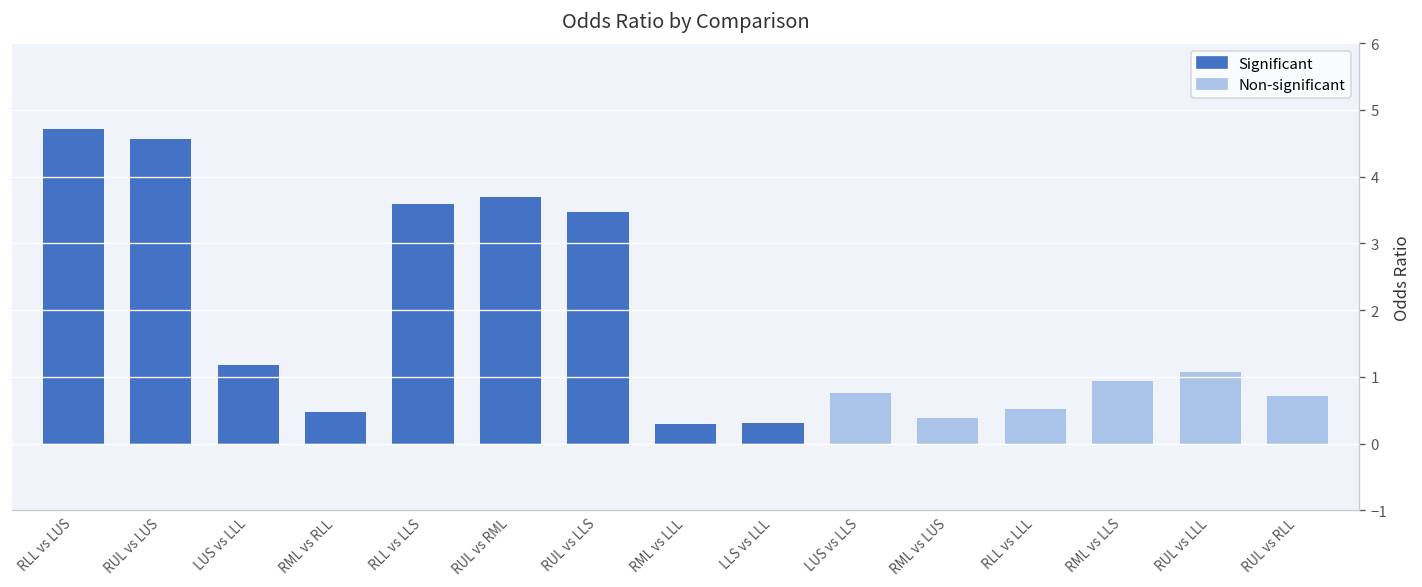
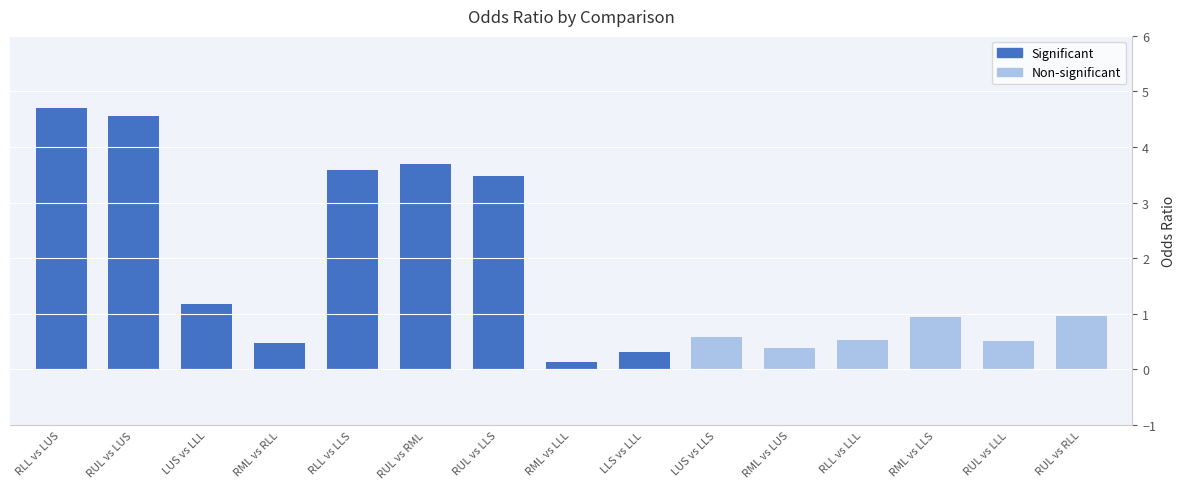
  {
    "Significant": {
      "RLL vs LUS": 4.7,
      "RUL vs LUS": 4.6,
      "LUS vs LLL": 1.2,
      "RML vs RLL": 0.5,
      "RLL vs LLS": 3.6,
      "RUL vs RML": 3.7,
      "RUL vs LLS": 3.5,
-     "RML vs LLL": 0.3,
+     "RML vs LLL": 0.1,
      "LLS vs LLL": 0.3
    },
    "Non-significant": {
-     "LUS vs LLS": 0.8,
+     "LUS vs LLS": 0.6,
      "RML vs LUS": 0.4,
      "RLL vs LLL": 0.5,
      "RML vs LLS": 0.9,
-     "RUL vs LLL": 1.1,
-     "RUL vs RLL": 0.7
+     "RUL vs LLL": 0.5,
+     "RUL vs RLL": 1.0
    }
  }
